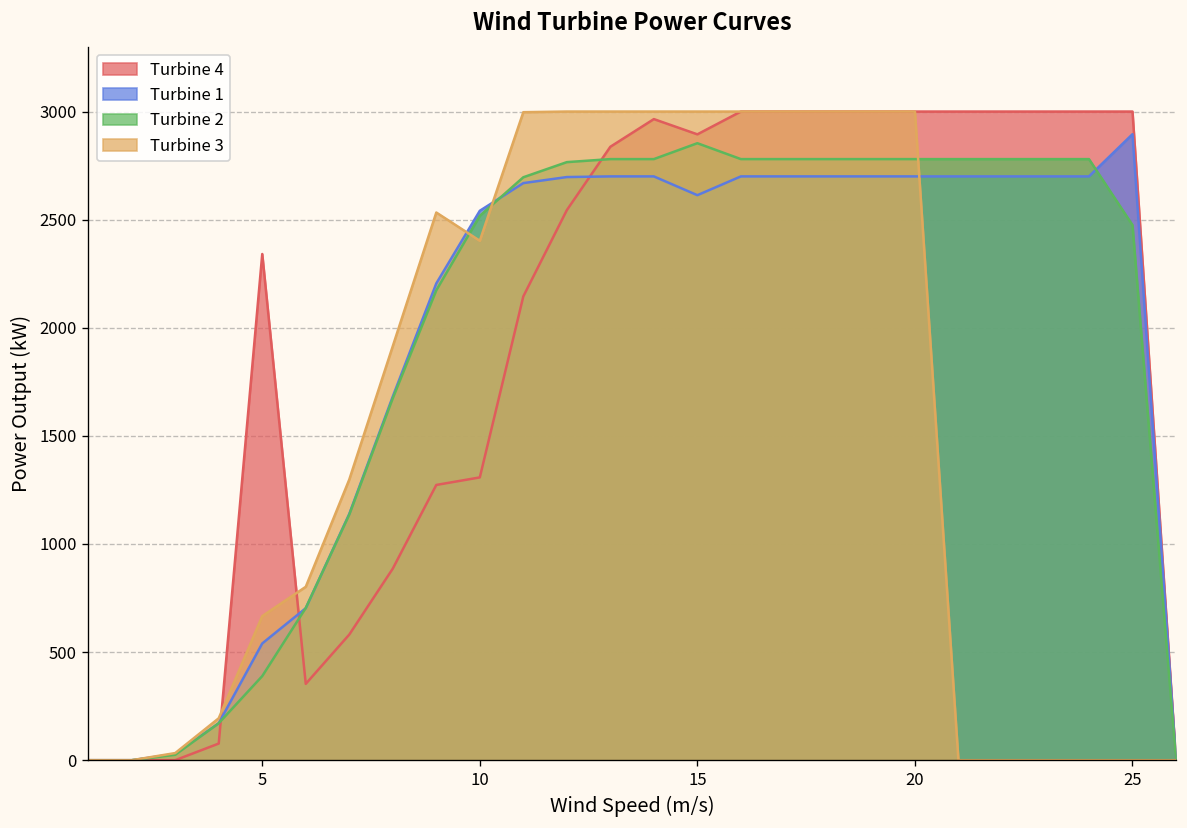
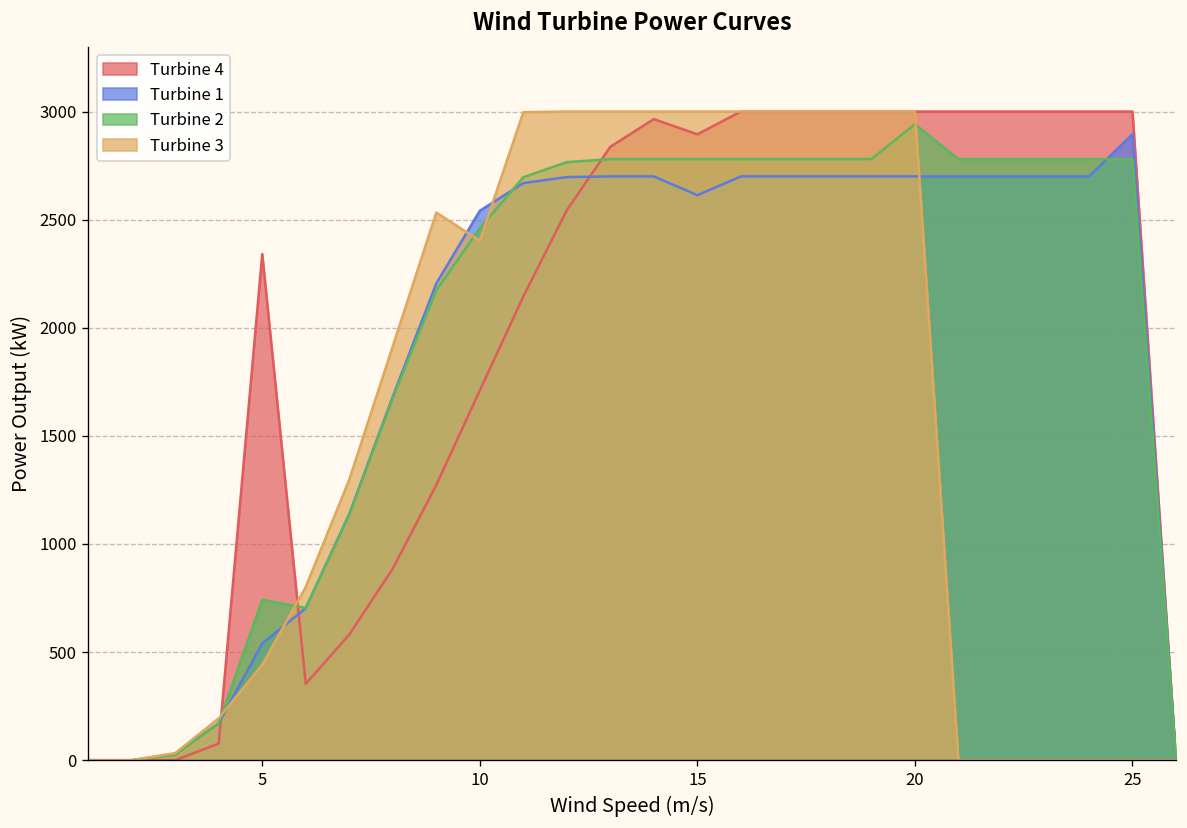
  {
    "Turbine 4": {
      "5": 2340,
-     "10": 1310,
+     "10": 1710,
      "15": 2890,
      "25": 3000
    },
    "Turbine 1": {
      "5": 540,
      "10": 2540,
      "15": 2610,
      "20": 2700,
      "25": 2900
    },
    "Turbine 2": {
-     "5": 390,
-     "10": 2520,
-     "15": 2850,
-     "20": 2780,
-     "25": 2470
+     "5": 740,
+     "10": 2460,
+     "15": 2780,
+     "20": 2940,
+     "25": 2780
    },
    "Turbine 3": {
-     "5": 670,
+     "5": 440,
      "10": 2400,
      "15": 3000,
      "25": 0
    }
  }
